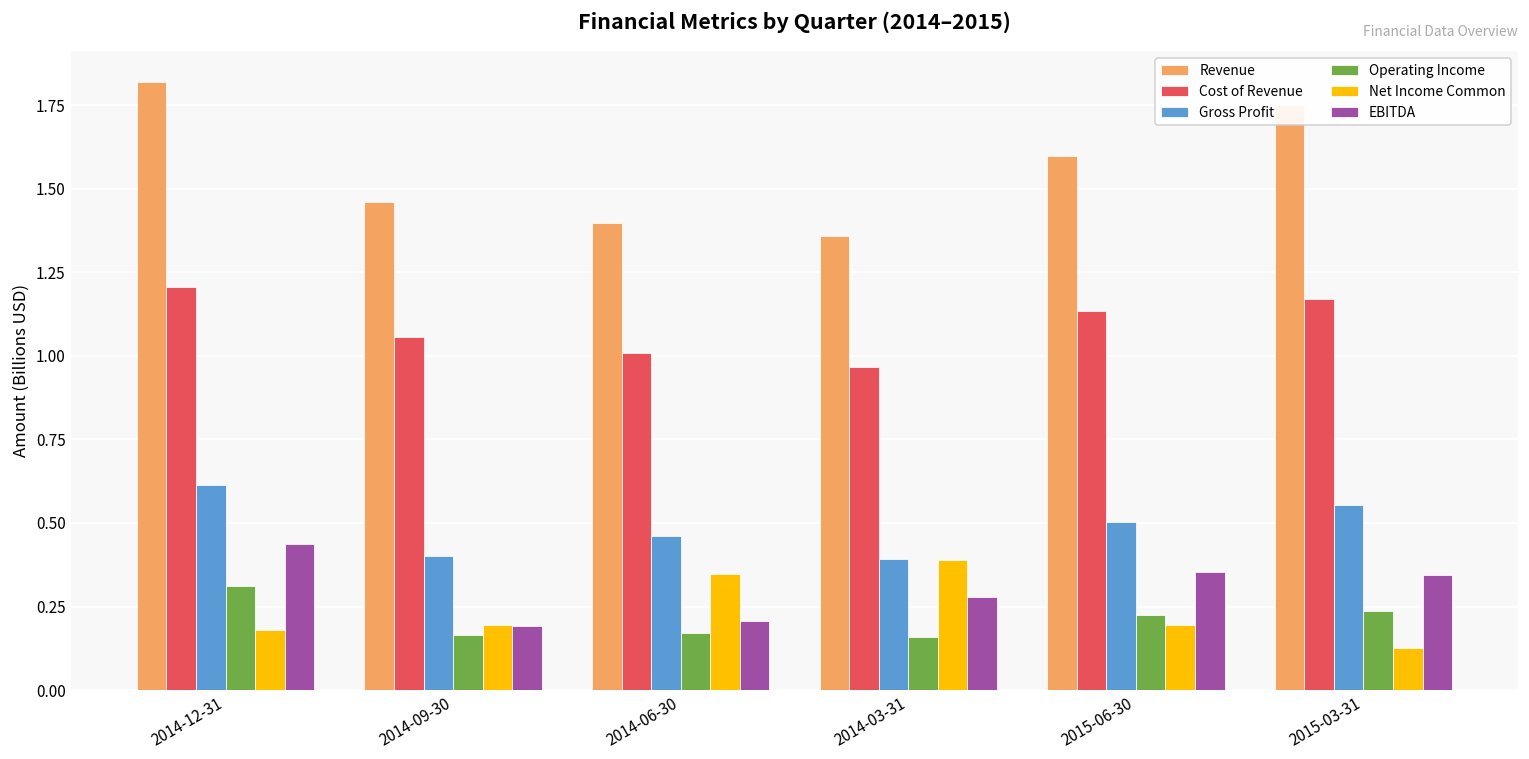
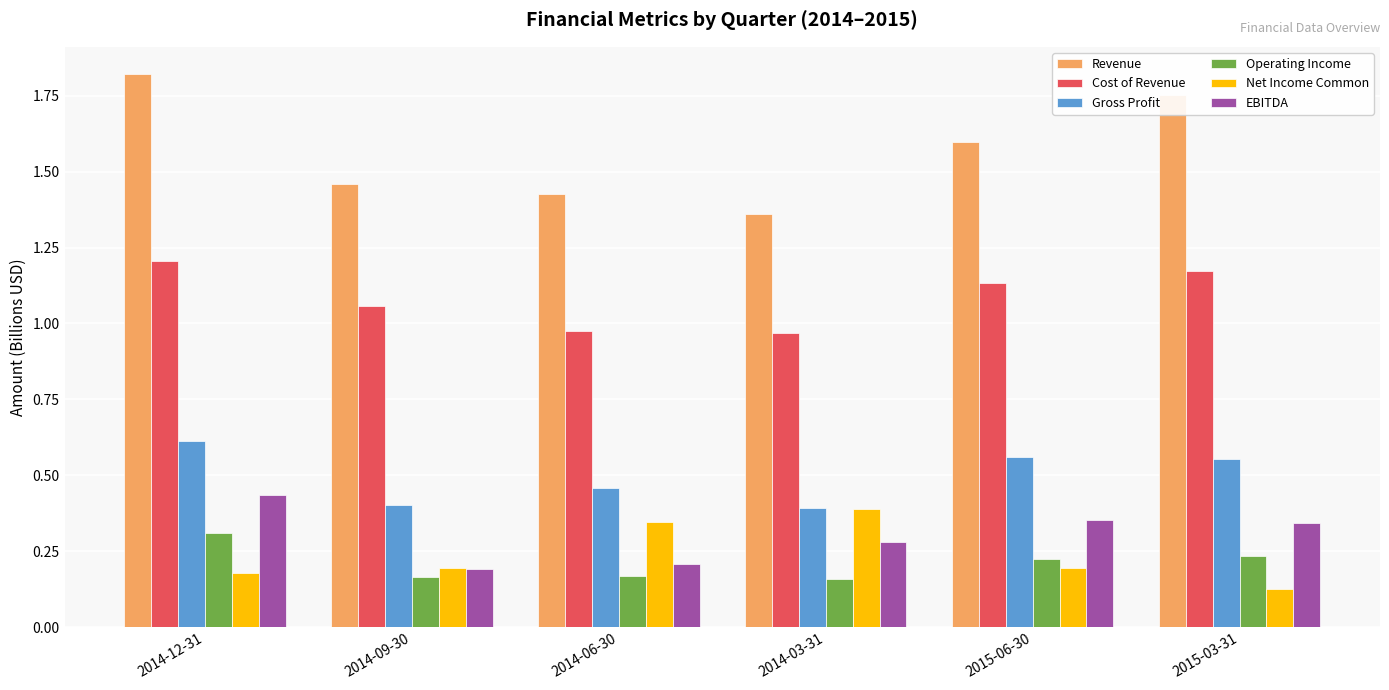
  {
    "Revenue": {
      "2014-12-31": 1.82,
      "2014-09-30": 1.46,
-     "2014-06-30": 1.40,
+     "2014-06-30": 1.43,
      "2014-03-31": 1.36,
      "2015-06-30": 1.60
    },
    "Cost of Revenue": {
      "2014-12-31": 1.21,
      "2014-09-30": 1.06,
-     "2014-06-30": 1.01,
+     "2014-06-30": 0.98,
      "2014-03-31": 0.97,
      "2015-06-30": 1.13,
      "2015-03-31": 1.17
    },
    "Gross Profit": {
      "2014-12-31": 0.61,
      "2014-09-30": 0.40,
      "2014-06-30": 0.46,
      "2014-03-31": 0.39,
-     "2015-06-30": 0.50,
+     "2015-06-30": 0.56,
      "2015-03-31": 0.55
    },
    "Operating Income": {
      "2014-12-31": 0.31,
      "2014-09-30": 0.16,
      "2014-06-30": 0.17,
      "2014-03-31": 0.16,
      "2015-06-30": 0.23,
      "2015-03-31": 0.24
    },
    "Net Income Common": {
      "2014-12-31": 0.18,
      "2014-09-30": 0.20,
      "2014-06-30": 0.35,
      "2014-03-31": 0.39,
      "2015-06-30": 0.19,
      "2015-03-31": 0.13
    },
    "EBITDA": {
      "2014-12-31": 0.44,
      "2014-09-30": 0.19,
      "2014-06-30": 0.21,
      "2014-03-31": 0.28,
      "2015-06-30": 0.35,
      "2015-03-31": 0.34
    }
  }
